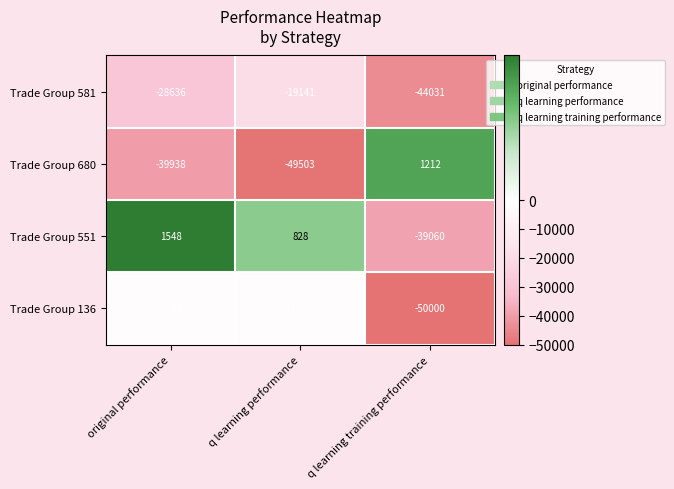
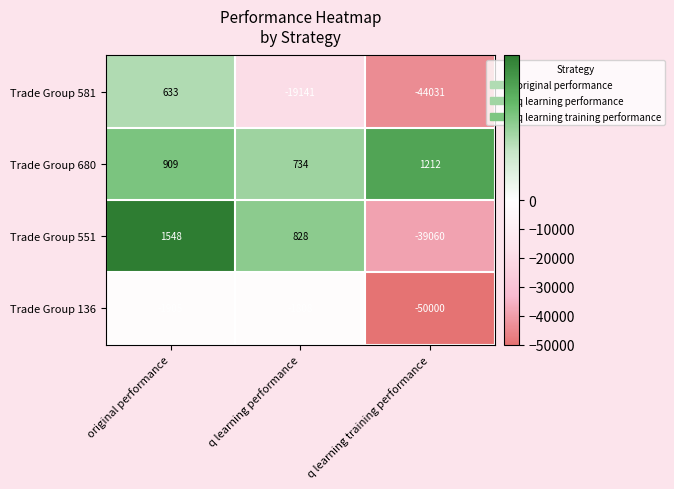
  {
    "Trade Group 581": {
-     "original performance": -28636,
+     "original performance": 633,
      "q learning training performance": -44031
    },
    "Trade Group 680": {
-     "original performance": -39938,
-     "q learning performance": -49503,
+     "original performance": 909,
+     "q learning performance": 734,
      "q learning training performance": 1212
    },
    "Trade Group 551": {
      "original performance": 1548,
      "q learning performance": 828,
      "q learning training performance": -39060
    },
    "Trade Group 136": {
      "q learning training performance": -50000
    }
  }
